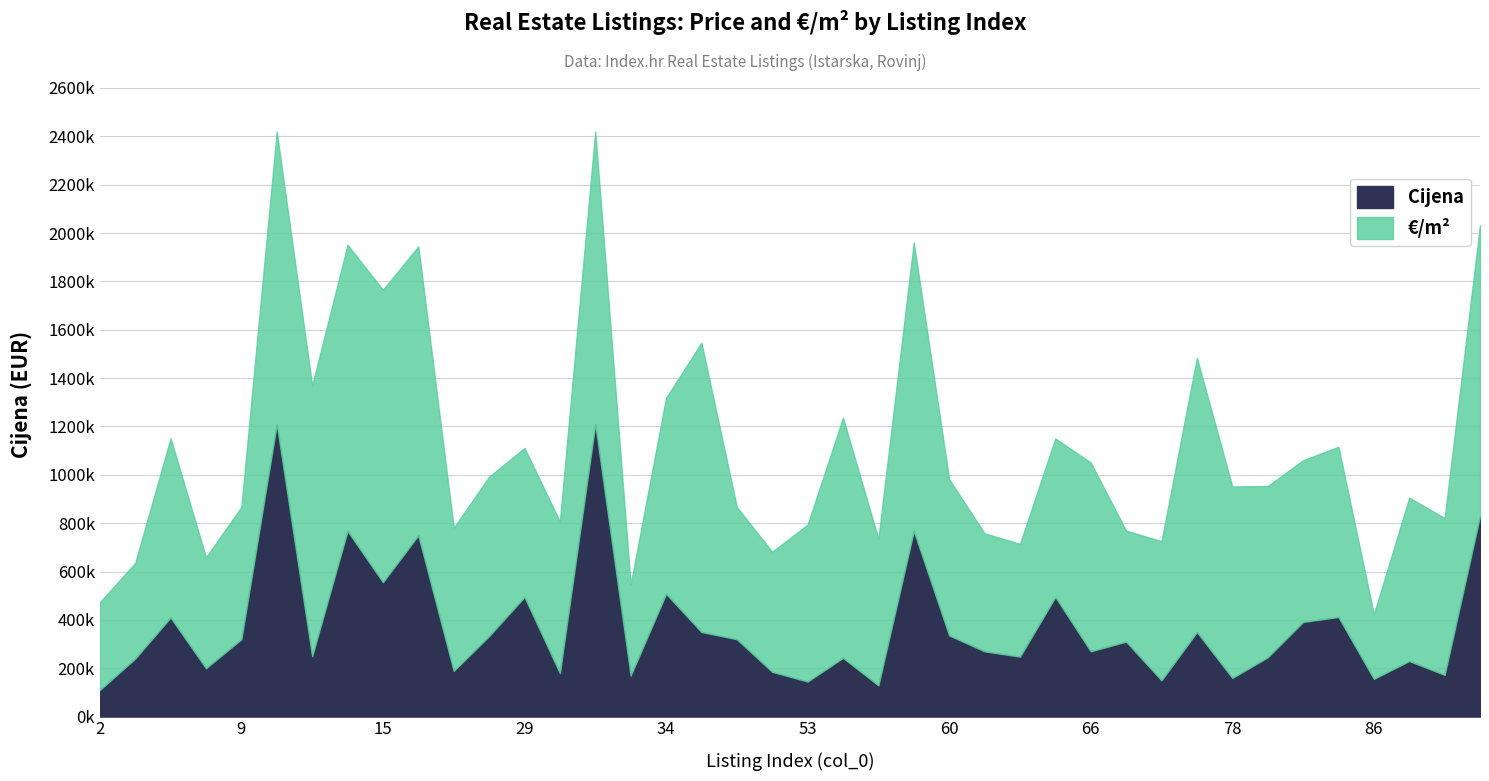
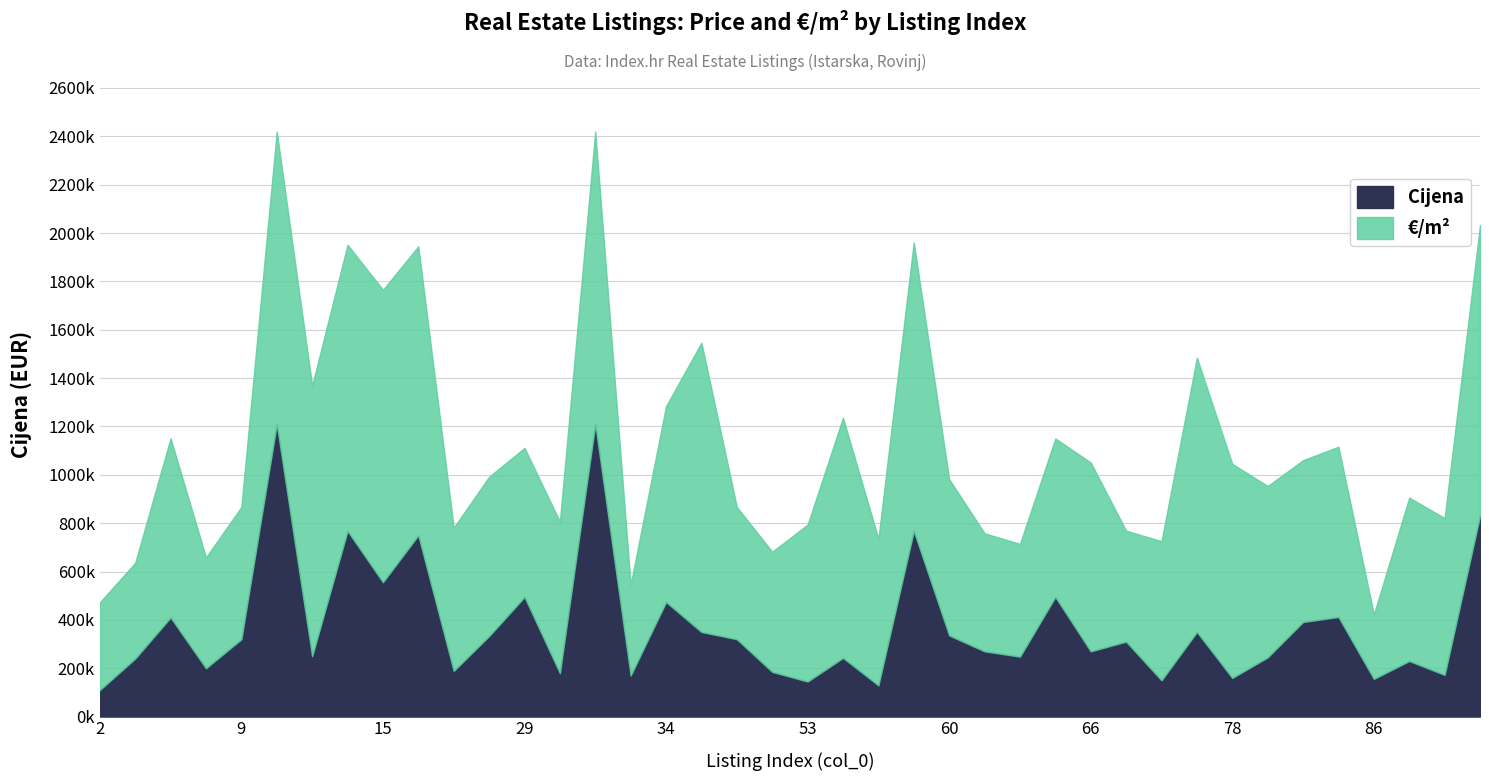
  {
    "Cijena": {
      "2": 110000,
      "9": 320000,
      "15": 560000,
      "29": 500000,
-     "34": 510000,
+     "34": 470000,
      "53": 150000,
      "60": 340000,
      "66": 270000,
      "78": 160000,
      "86": 160000
    },
    "€/m²": {
      "2": 360000,
      "9": 550000,
      "15": 1210000,
      "29": 620000,
      "34": 810000,
      "53": 650000,
      "60": 650000,
      "66": 780000,
-     "78": 790000,
+     "78": 890000,
      "86": 270000
    }
  }
